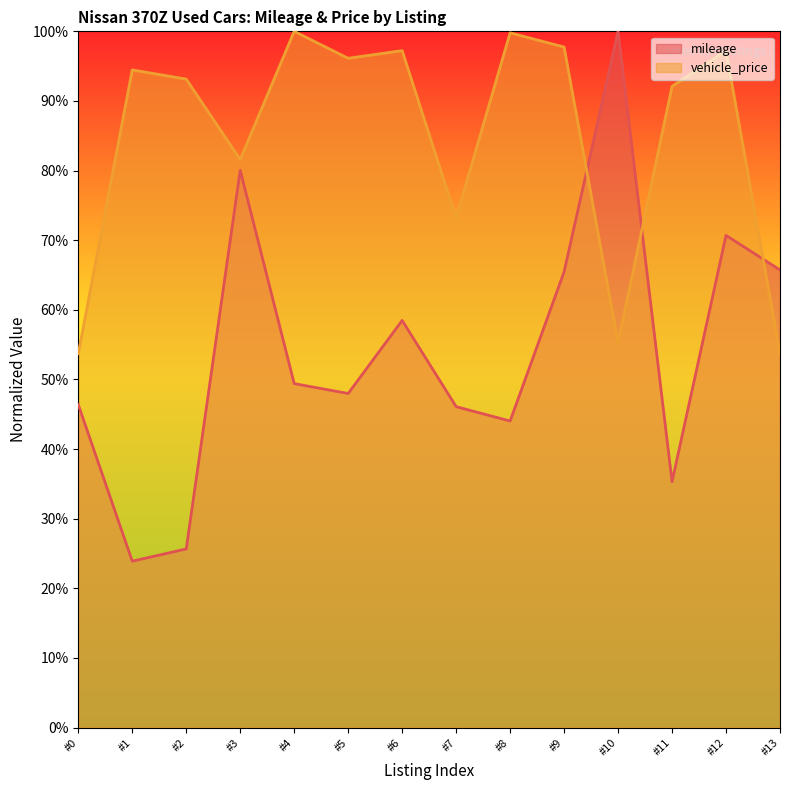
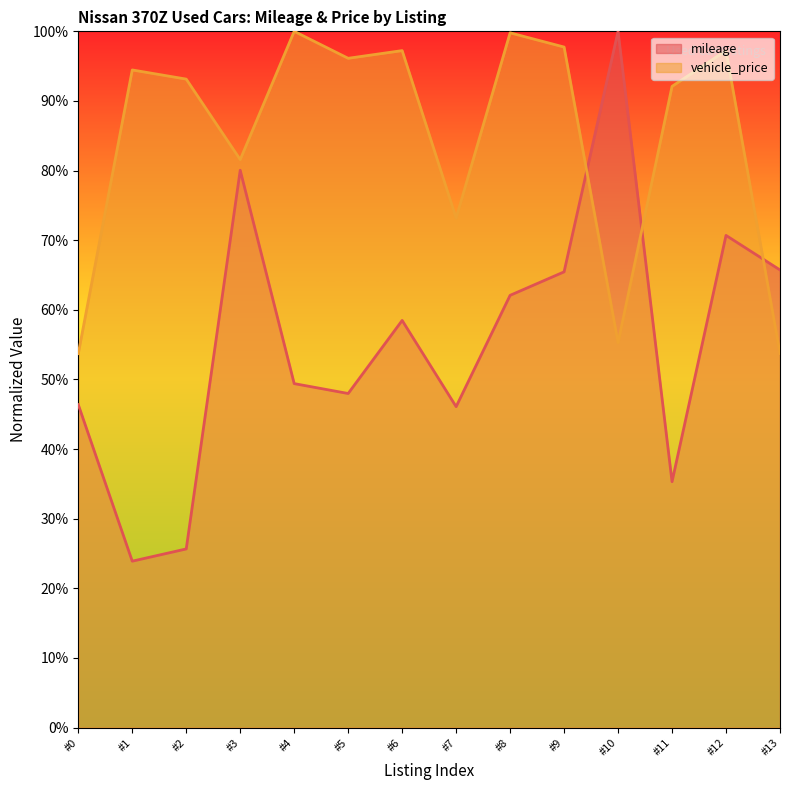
  {
    "mileage": {
      "#0": "46%",
      "#1": "24%",
      "#2": "26%",
      "#3": "80%",
      "#4": "49%",
      "#5": "48%",
      "#6": "58%",
      "#7": "46%",
-     "#8": "44%",
+     "#8": "62%",
      "#9": "65%",
      "#10": "100%",
      "#11": "35%",
      "#12": "71%",
      "#13": "66%"
    },
    "vehicle_price": {
      "#0": "54%",
      "#1": "94%",
      "#2": "93%",
      "#3": "82%",
      "#4": "100%",
      "#5": "96%",
      "#6": "97%",
      "#7": "73%",
      "#8": "100%",
      "#9": "98%",
      "#10": "55%",
      "#11": "92%",
      "#13": "54%"
    }
  }
